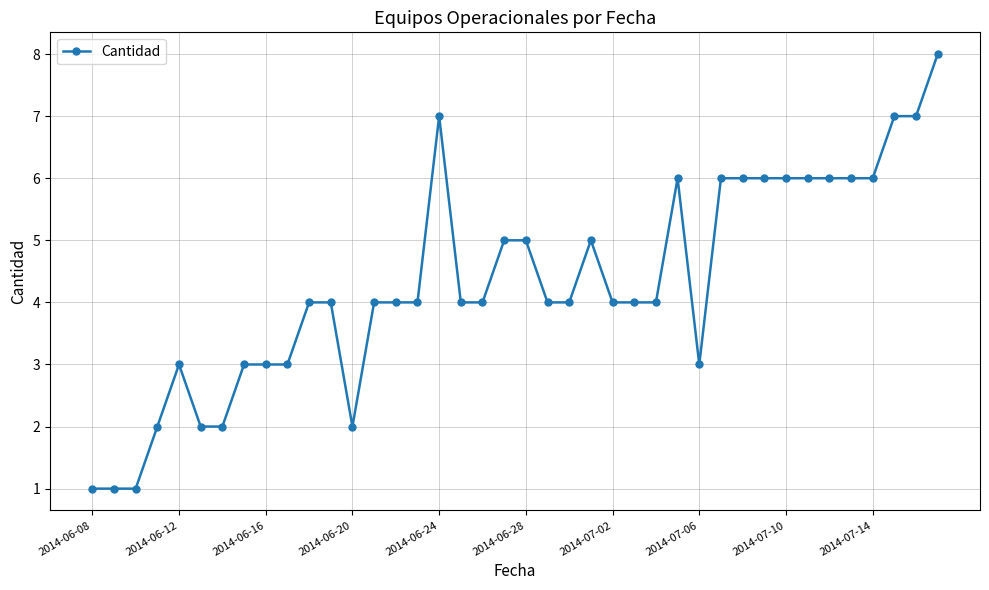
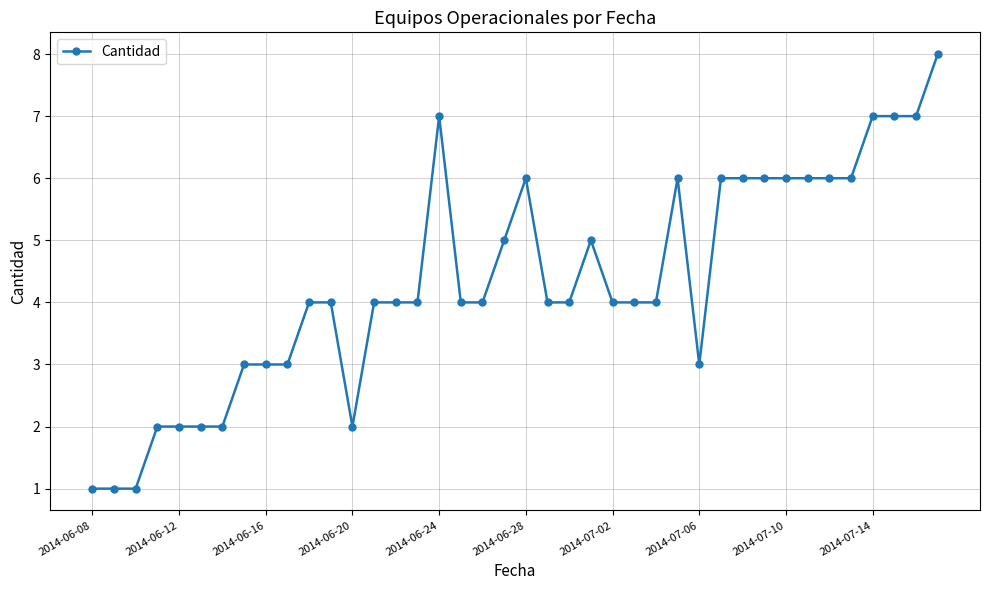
  {
    "2014-06-08": 1,
-   "2014-06-12": 3,
+   "2014-06-12": 2,
    "2014-06-16": 3,
    "2014-06-20": 2,
    "2014-06-24": 7,
-   "2014-06-28": 5,
+   "2014-06-28": 6,
    "2014-07-02": 4,
    "2014-07-06": 3,
    "2014-07-10": 6,
-   "2014-07-14": 6
+   "2014-07-14": 7
  }
